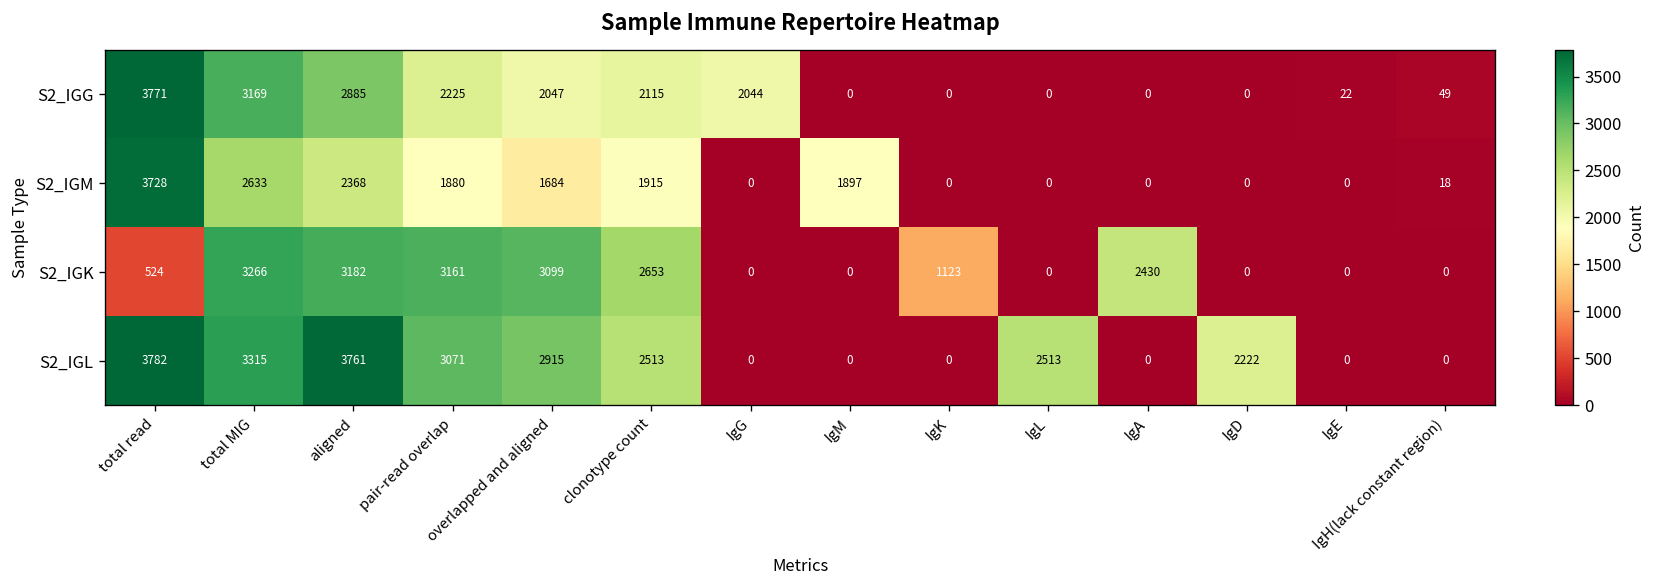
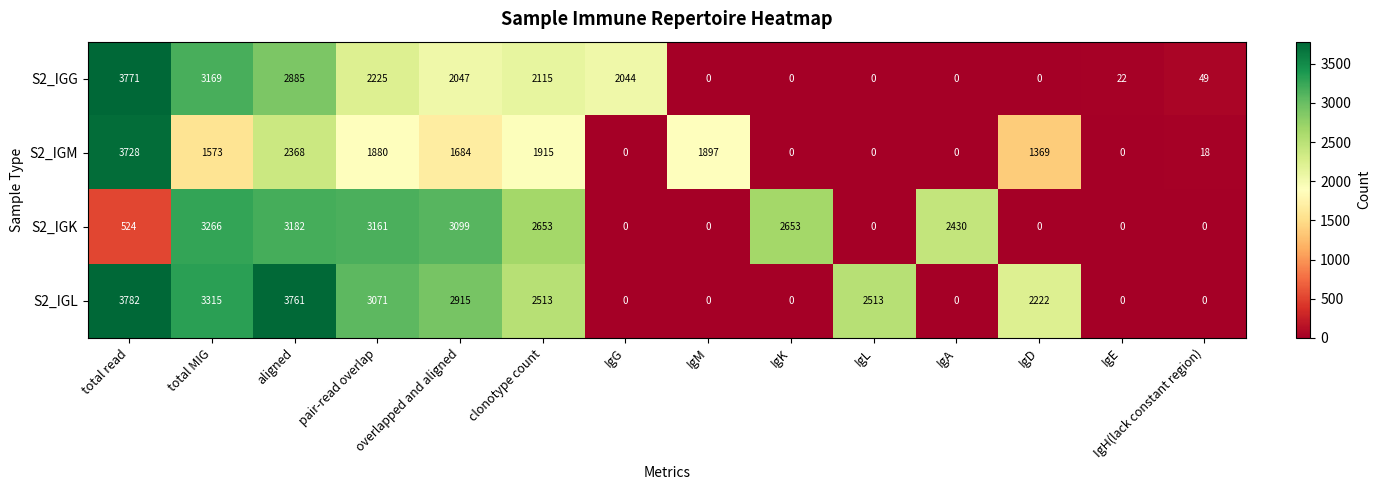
  {
    "S2_IGG": {
      "total read": 3771,
      "total MIG": 3169,
      "aligned": 2885,
      "pair-read overlap": 2225,
      "overlapped and aligned": 2047,
      "clonotype count": 2115,
      "IgG": 2044,
      "IgM": 0,
      "IgK": 0,
      "IgL": 0,
      "IgA": 0,
      "IgD": 0,
      "IgE": 22,
      "IgH(lack constant region)": 49
    },
    "S2_IGM": {
      "total read": 3728,
-     "total MIG": 2633,
+     "total MIG": 1573,
      "aligned": 2368,
      "pair-read overlap": 1880,
      "overlapped and aligned": 1684,
      "clonotype count": 1915,
      "IgG": 0,
      "IgM": 1897,
      "IgK": 0,
      "IgL": 0,
      "IgA": 0,
-     "IgD": 0,
+     "IgD": 1369,
      "IgE": 0,
      "IgH(lack constant region)": 18
    },
    "S2_IGK": {
      "total read": 524,
      "total MIG": 3266,
      "aligned": 3182,
      "pair-read overlap": 3161,
      "overlapped and aligned": 3099,
      "clonotype count": 2653,
      "IgG": 0,
      "IgM": 0,
-     "IgK": 1123,
+     "IgK": 2653,
      "IgL": 0,
      "IgA": 2430,
      "IgD": 0,
      "IgE": 0,
      "IgH(lack constant region)": 0
    },
    "S2_IGL": {
      "total read": 3782,
      "total MIG": 3315,
      "aligned": 3761,
      "pair-read overlap": 3071,
      "overlapped and aligned": 2915,
      "clonotype count": 2513,
      "IgG": 0,
      "IgM": 0,
      "IgK": 0,
      "IgL": 2513,
      "IgA": 0,
      "IgD": 2222,
      "IgE": 0,
      "IgH(lack constant region)": 0
    }
  }
